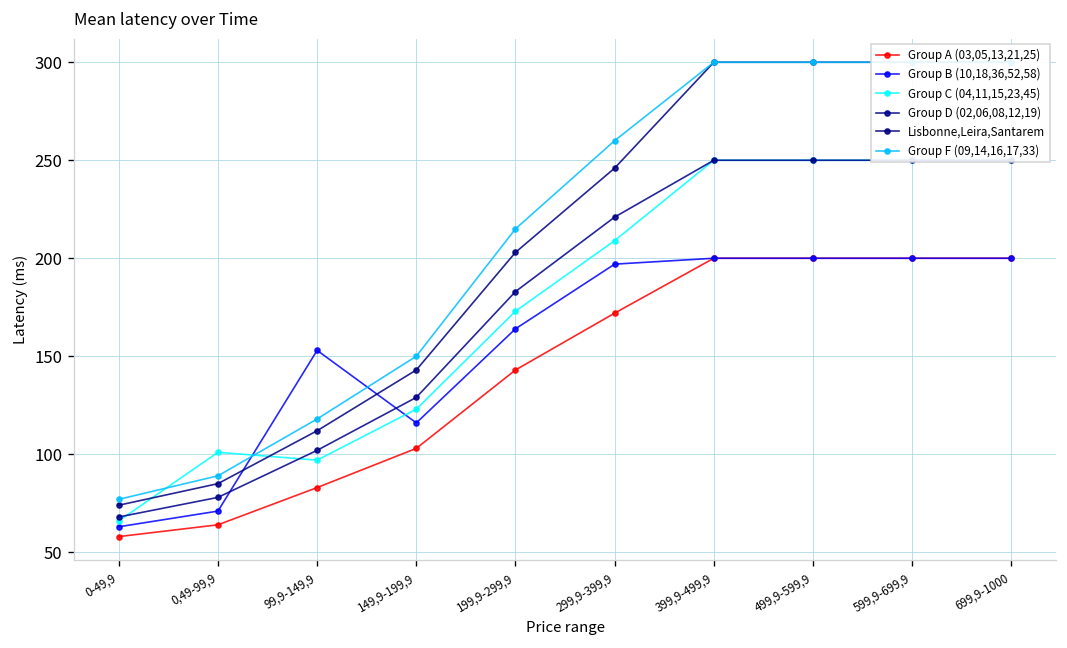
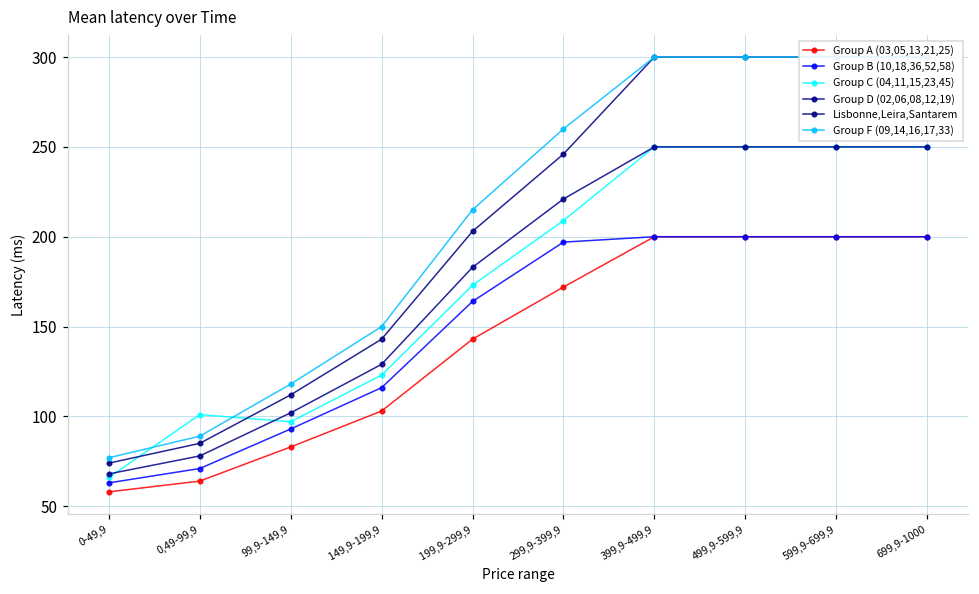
  {
    "Group A (03,05,13,21,25)": {
      "0-49,9": 58,
      "0,49-99,9": 64,
      "99,9-149,9": 83,
      "149,9-199,9": 103,
      "199,9-299,9": 143,
      "299,9-399,9": 172
    },
    "Group B (10,18,36,52,58)": {
      "0-49,9": 63,
      "0,49-99,9": 71,
-     "99,9-149,9": 153,
+     "99,9-149,9": 93,
      "149,9-199,9": 116,
      "199,9-299,9": 164,
      "299,9-399,9": 197
    },
    "Group C (04,11,15,23,45)": {
      "0-49,9": 66,
      "0,49-99,9": 101,
      "99,9-149,9": 97,
      "149,9-199,9": 123,
      "199,9-299,9": 173,
      "299,9-399,9": 209
    },
    "Group F (09,14,16,17,33)": {
      "0-49,9": 77,
      "0,49-99,9": 89,
      "99,9-149,9": 118,
      "149,9-199,9": 150,
      "199,9-299,9": 215,
      "299,9-399,9": 260
    }
  }
